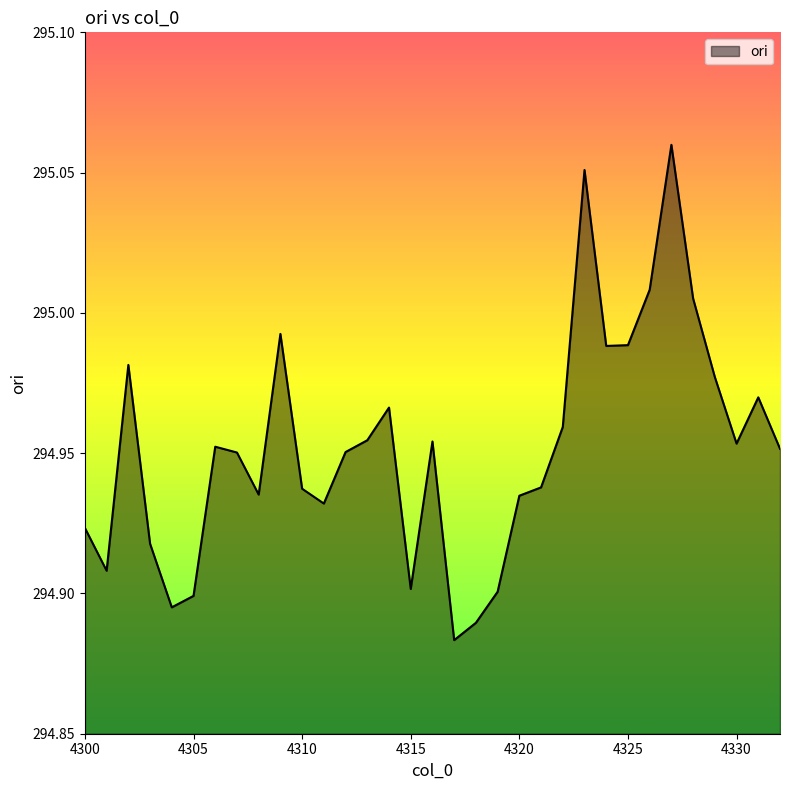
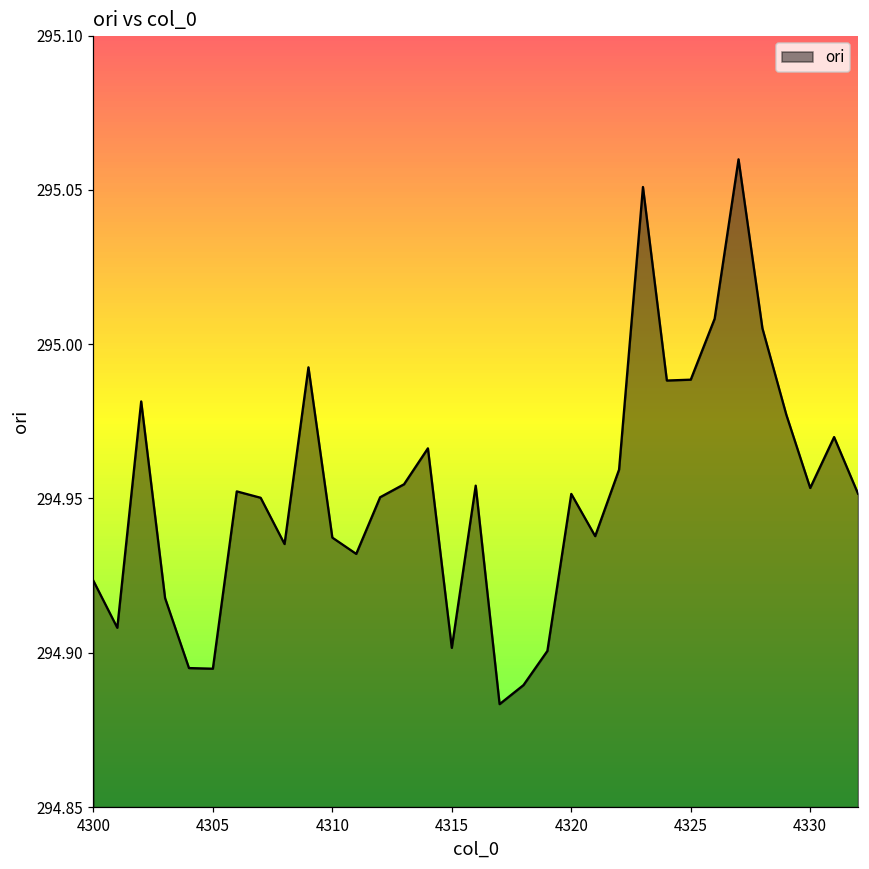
  {
    "4300": 294.923,
-   "4305": 294.899,
+   "4305": 294.895,
    "4310": 294.937,
    "4315": 294.902,
-   "4320": 294.935,
+   "4320": 294.951,
    "4325": 294.989,
    "4330": 294.953
  }
